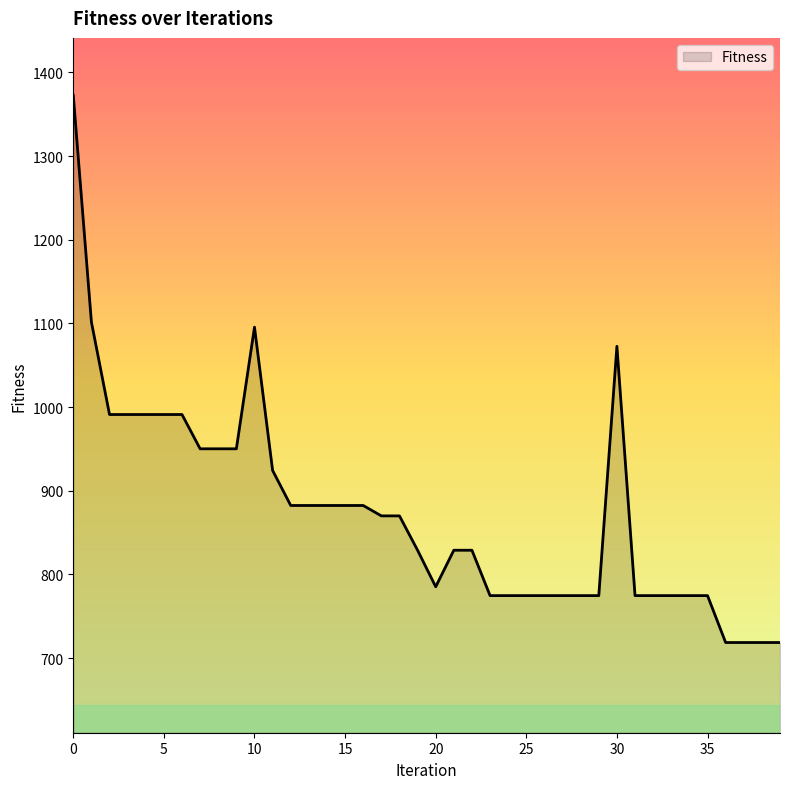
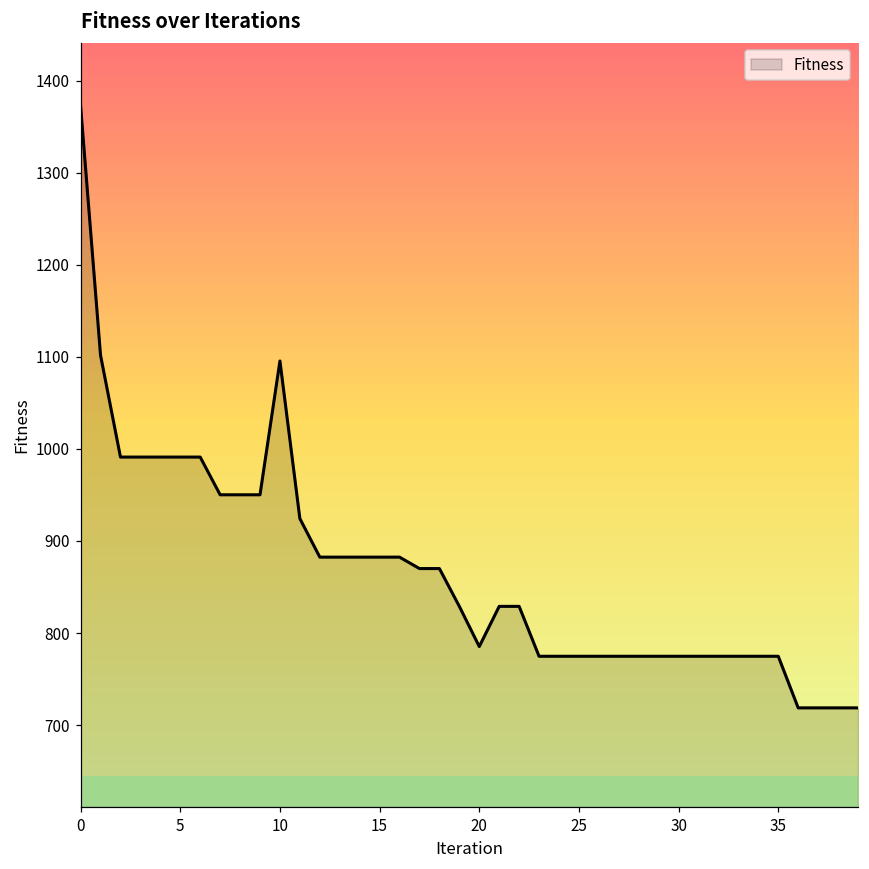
  {
    "0": 1370,
    "5": 990,
    "10": 1100,
    "15": 880,
    "20": 790,
    "25": 770,
-   "30": 1070,
+   "30": 770,
    "35": 770
  }
